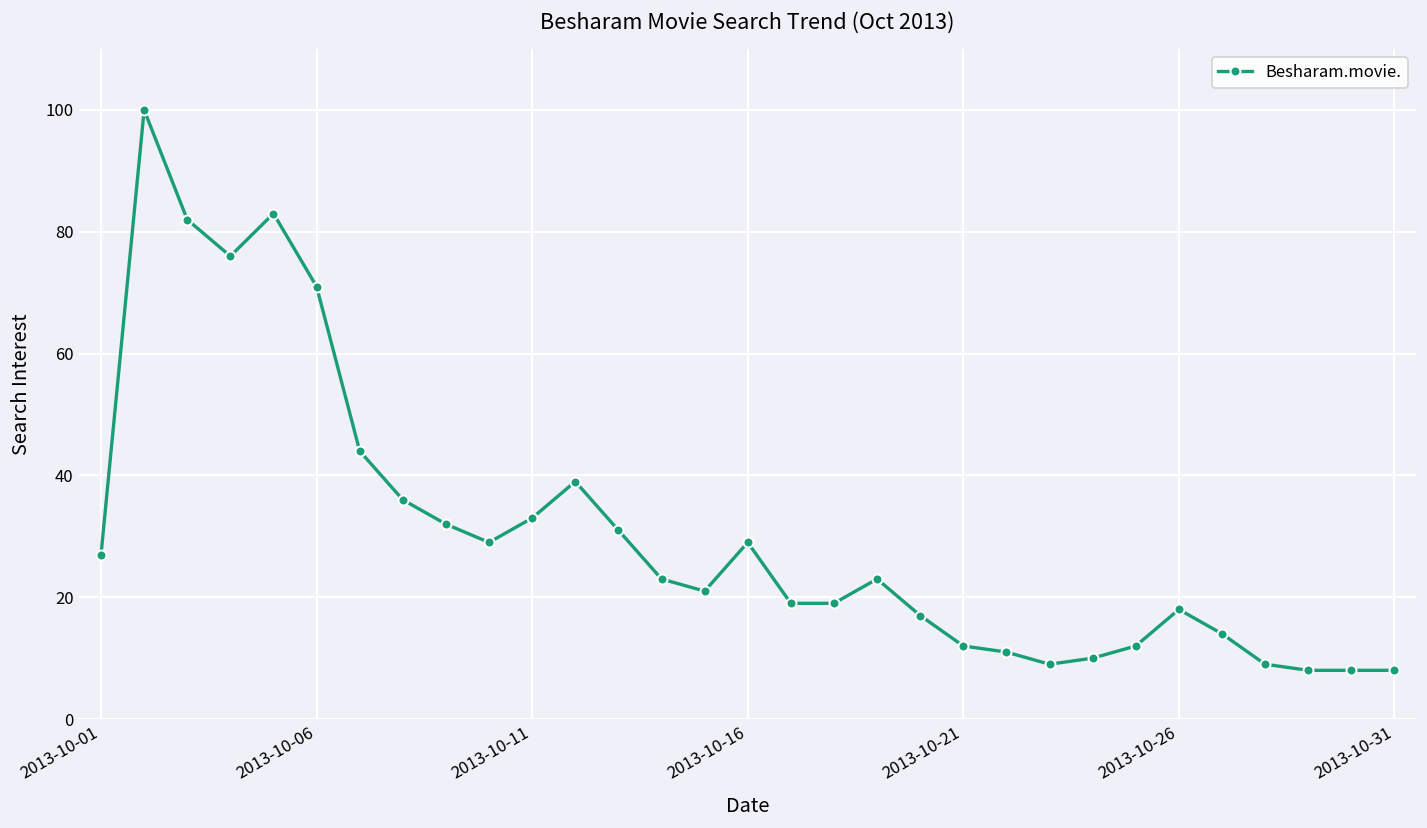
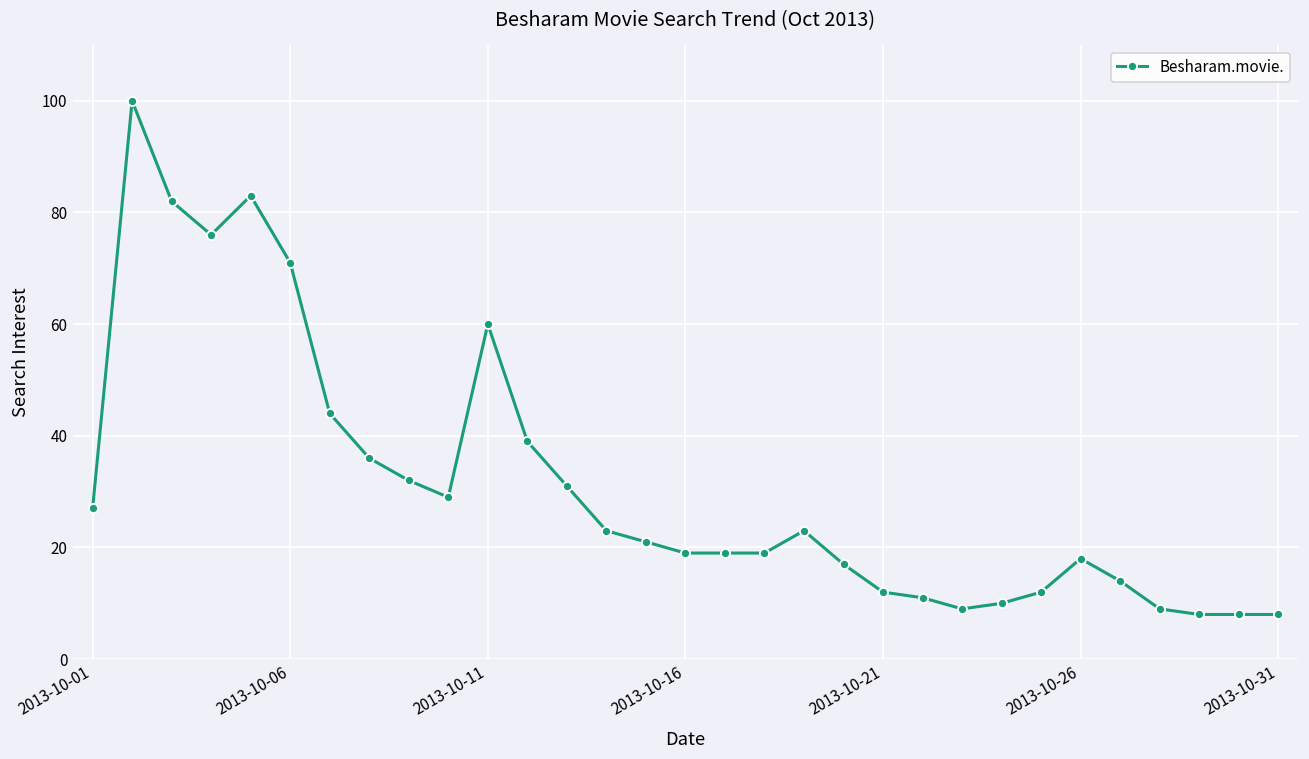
  {
    "2013-10-01": 27,
    "2013-10-06": 71,
-   "2013-10-11": 33,
-   "2013-10-16": 29,
+   "2013-10-11": 60,
+   "2013-10-16": 19,
    "2013-10-21": 12,
    "2013-10-26": 18,
    "2013-10-31": 8
  }
